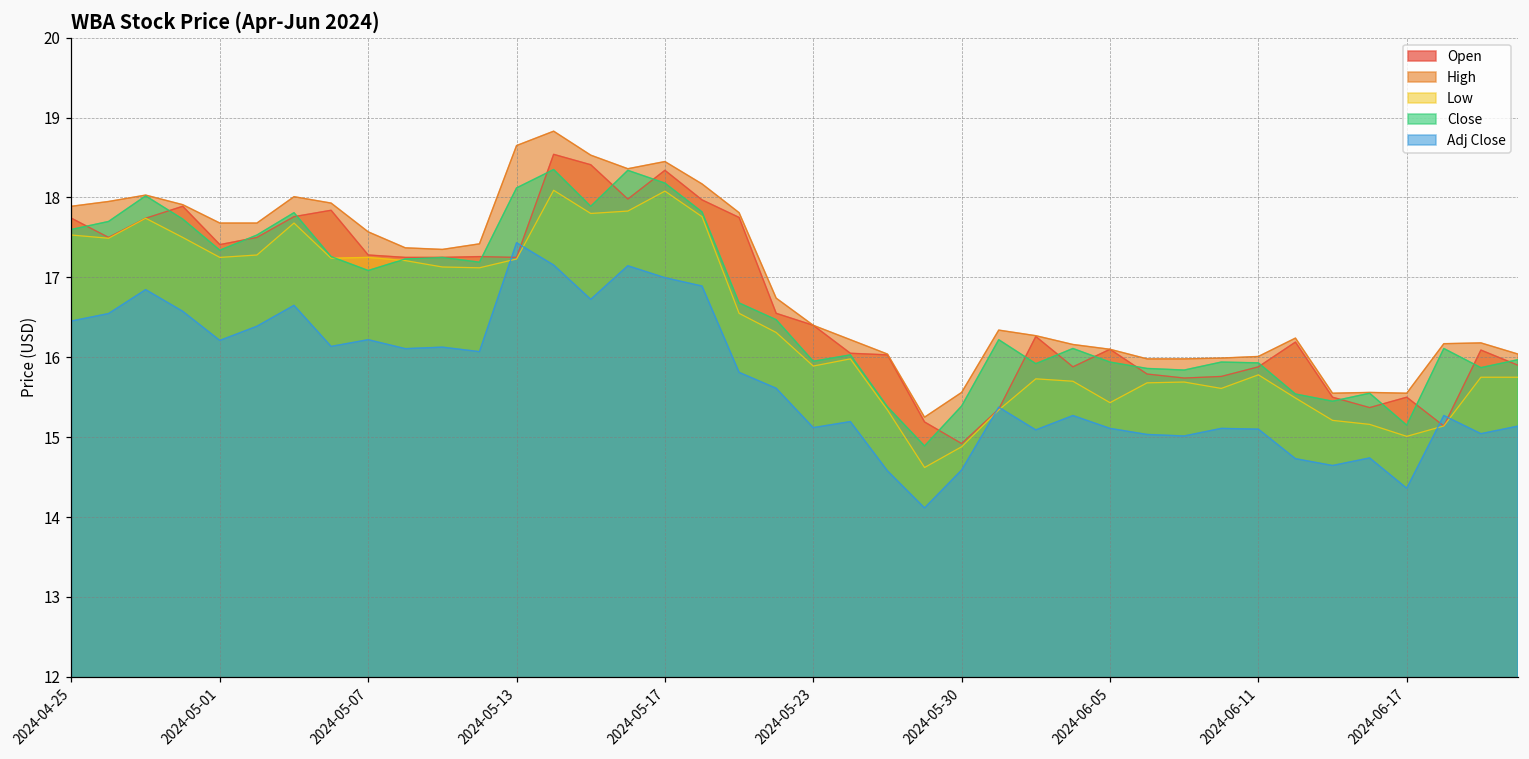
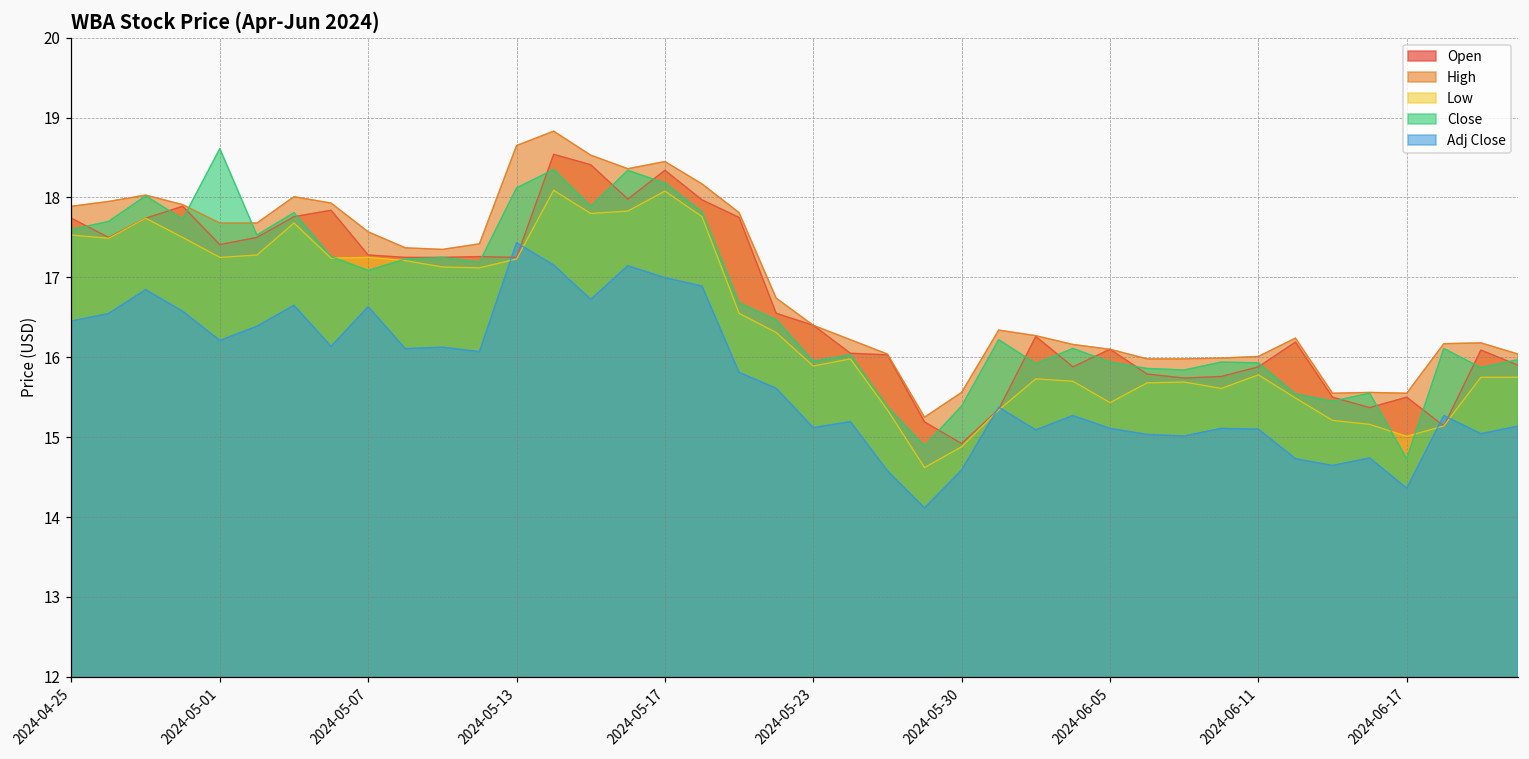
  {
    "Low": {
      "2024-04-25": 17.5,
      "2024-05-01": 17.3,
      "2024-05-17": 18.1,
      "2024-05-23": 15.9,
      "2024-05-30": 14.9,
      "2024-06-05": 15.4,
      "2024-06-11": 15.8,
      "2024-06-17": 15.0
    },
    "Close": {
      "2024-04-25": 17.6,
-     "2024-05-01": 17.3,
+     "2024-05-01": 18.6,
      "2024-05-07": 17.1,
      "2024-05-13": 18.1,
      "2024-05-17": 18.2,
      "2024-05-23": 15.9,
      "2024-05-30": 15.4,
      "2024-06-05": 15.9,
      "2024-06-11": 15.9,
-     "2024-06-17": 15.1
+     "2024-06-17": 14.7
    },
    "Adj Close": {
      "2024-04-25": 16.5,
      "2024-05-01": 16.2,
-     "2024-05-07": 16.2,
+     "2024-05-07": 16.6,
      "2024-05-13": 17.4,
      "2024-05-17": 17.0,
      "2024-05-23": 15.1,
      "2024-05-30": 14.6,
      "2024-06-05": 15.1,
      "2024-06-11": 15.1,
      "2024-06-17": 14.4
    }
  }
